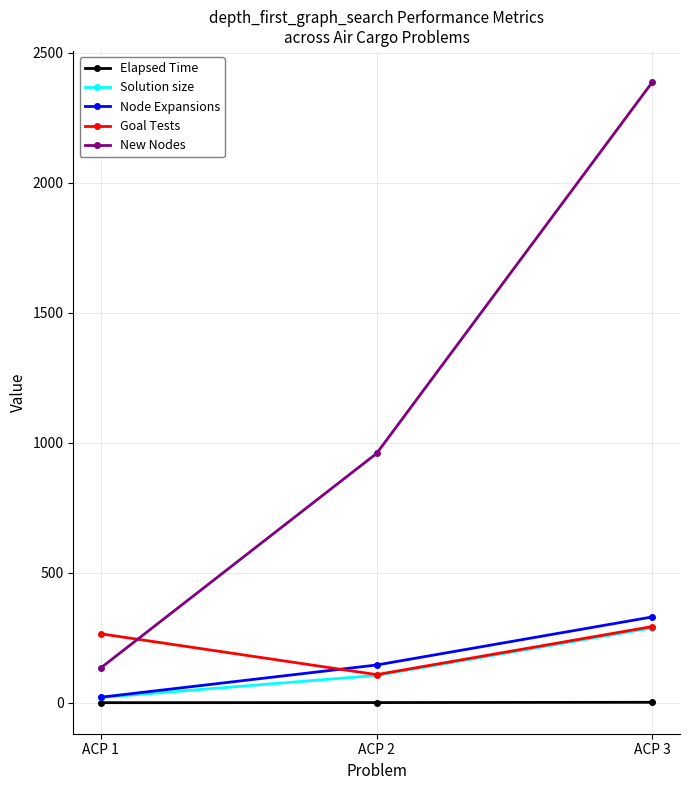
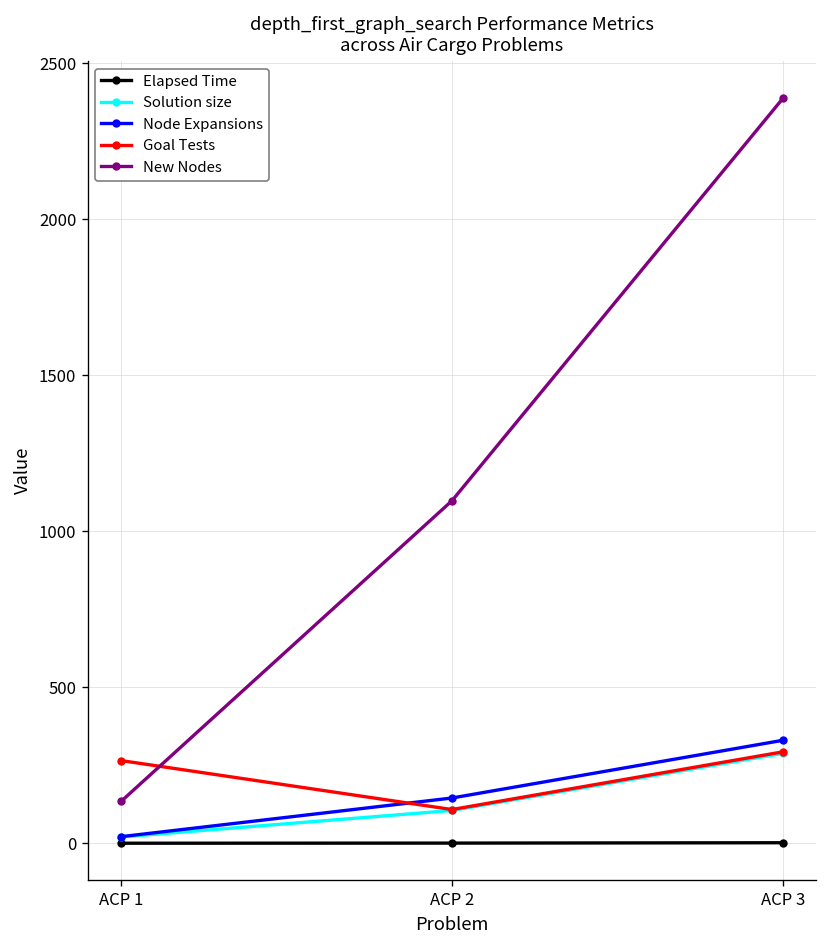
  {
    "Elapsed Time": {
      "ACP 1": 0,
      "ACP 2": 0,
      "ACP 3": 0
    },
    "Node Expansions": {
      "ACP 2": 150,
      "ACP 3": 330
    },
    "Goal Tests": {
      "ACP 1": 270
    },
    "New Nodes": {
      "ACP 1": 130,
-     "ACP 2": 960,
+     "ACP 2": 1100,
      "ACP 3": 2390
    }
  }
